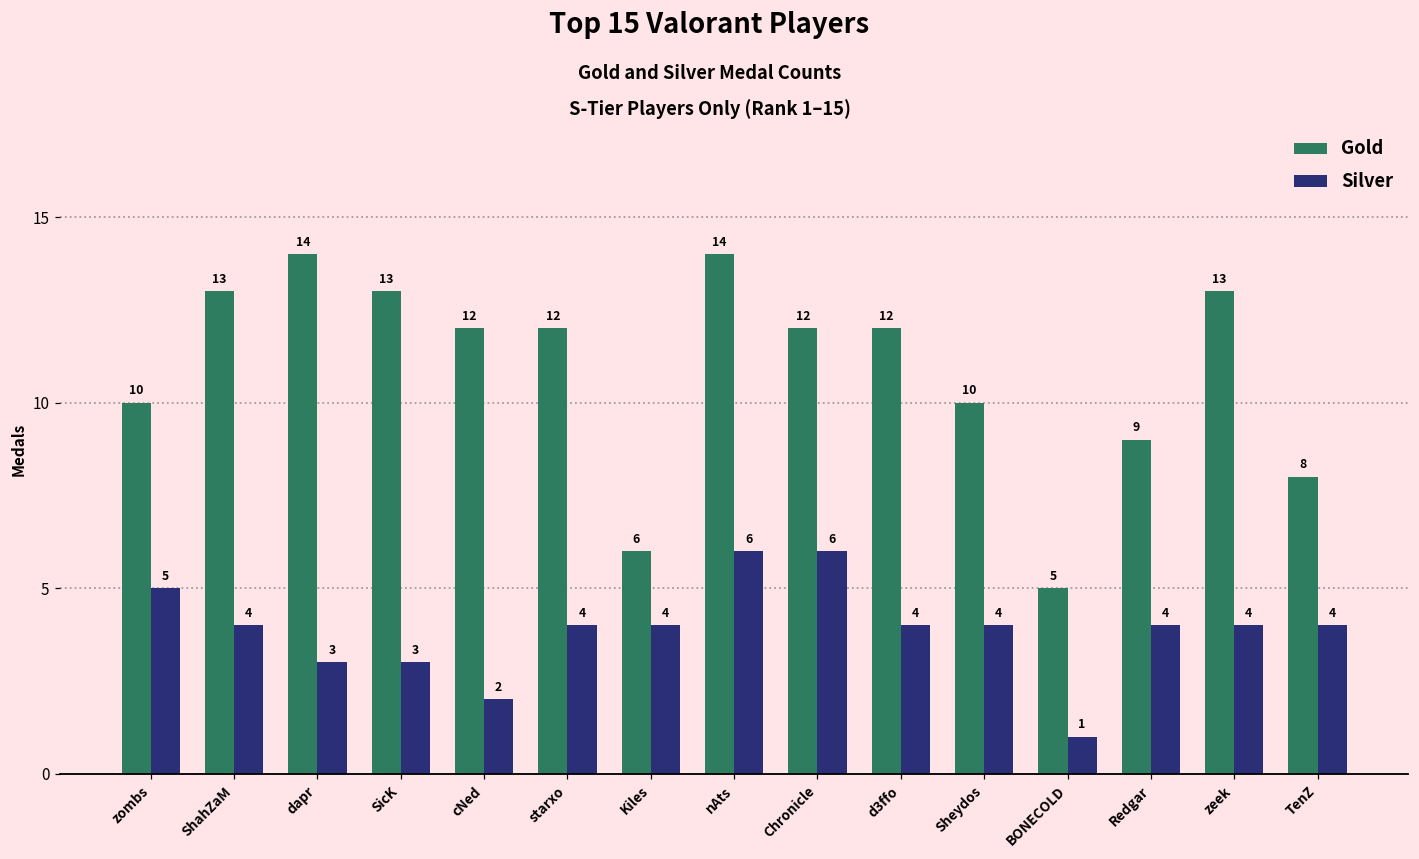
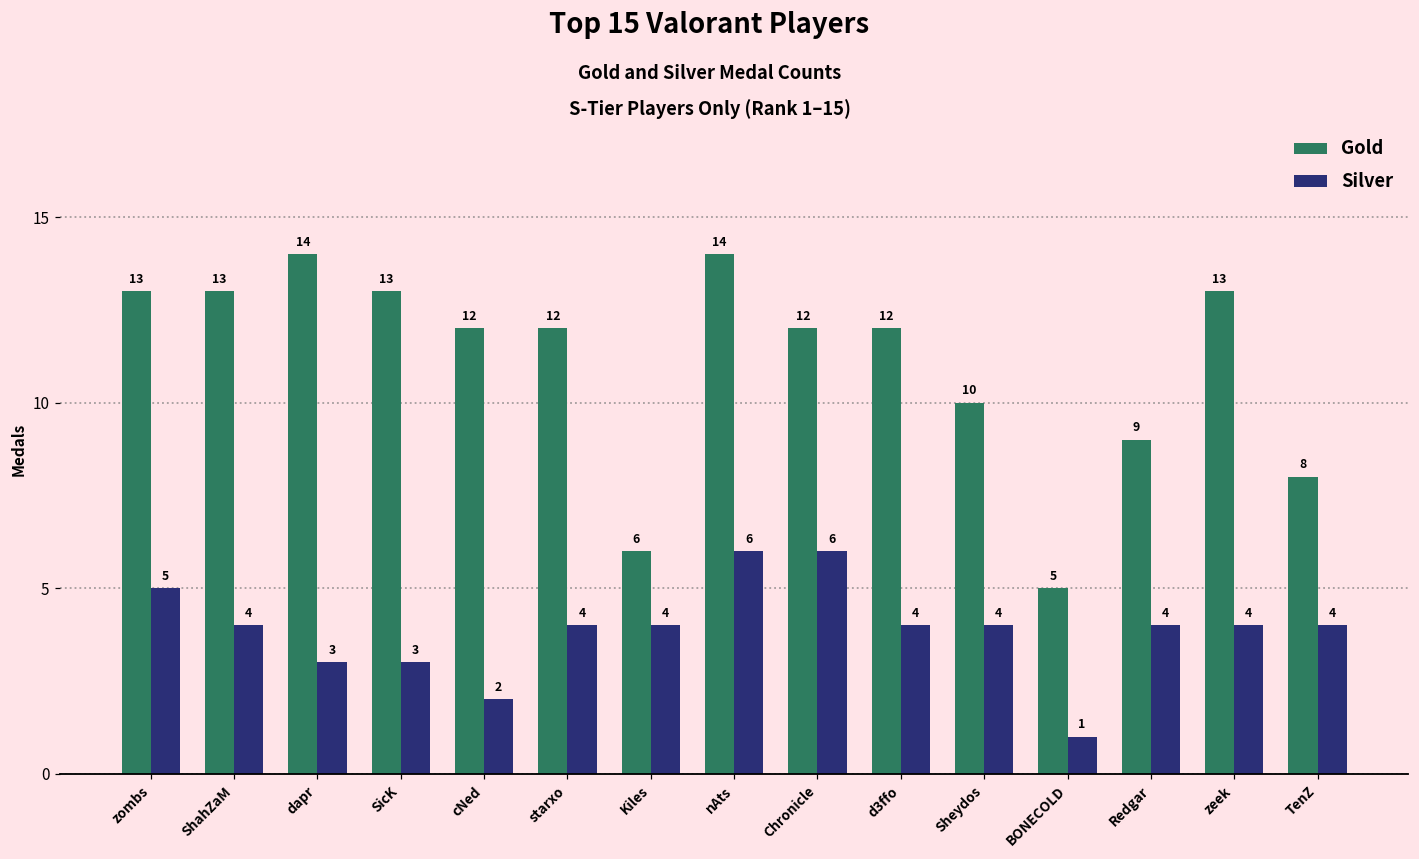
  {
    "Gold": {
-     "zombs": 10,
+     "zombs": 13,
      "ShahZaM": 13,
      "dapr": 14,
      "SicK": 13,
      "cNed": 12,
      "starxo": 12,
      "Kiles": 6,
      "nAts": 14,
      "Chronicle": 12,
      "d3ffo": 12,
      "Sheydos": 10,
      "BONECOLD": 5,
      "Redgar": 9,
      "zeek": 13,
      "TenZ": 8
    },
    "Silver": {
      "zombs": 5,
      "ShahZaM": 4,
      "dapr": 3,
      "SicK": 3,
      "cNed": 2,
      "starxo": 4,
      "Kiles": 4,
      "nAts": 6,
      "Chronicle": 6,
      "d3ffo": 4,
      "Sheydos": 4,
      "BONECOLD": 1,
      "Redgar": 4,
      "zeek": 4,
      "TenZ": 4
    }
  }
